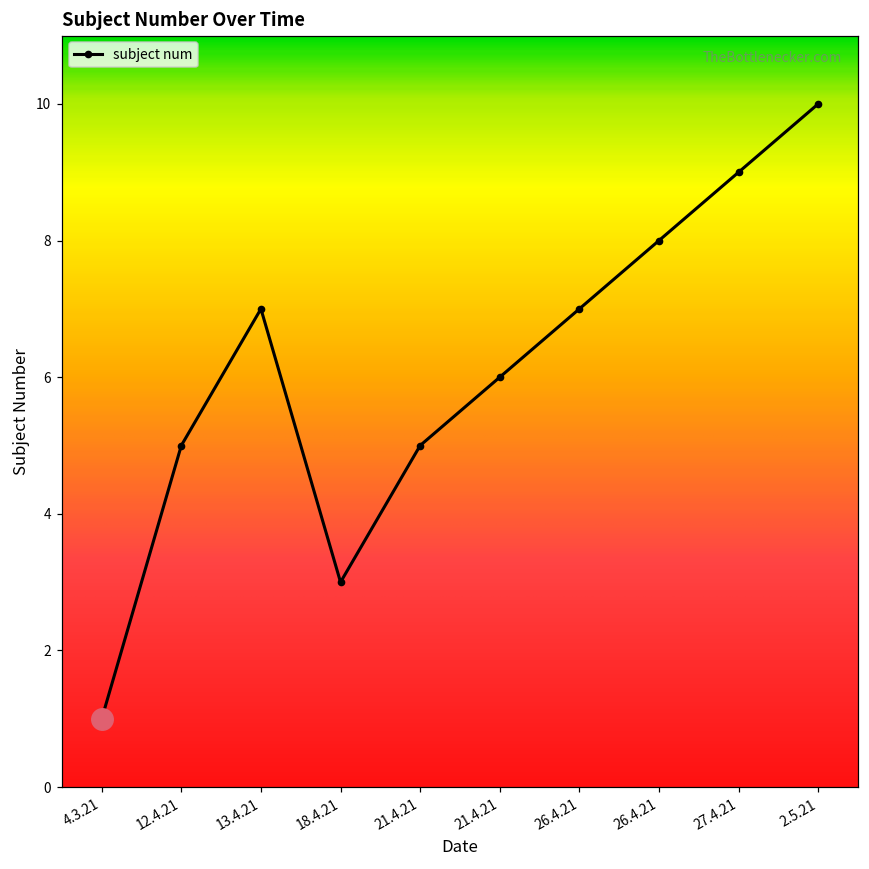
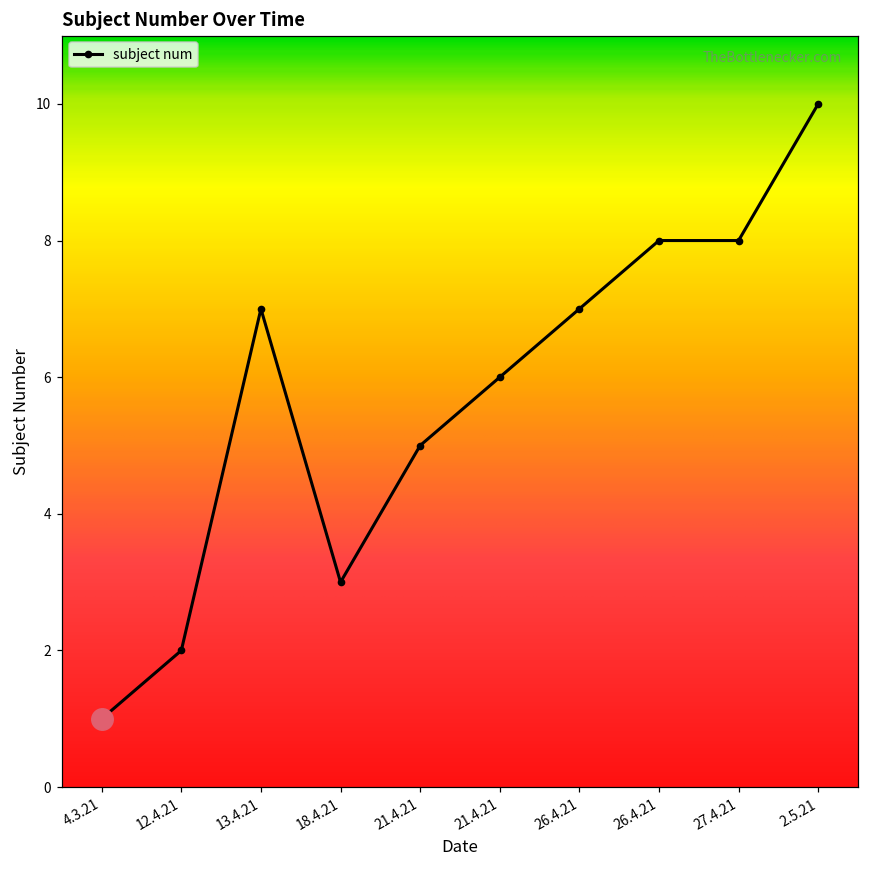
  {
    "subject num": {
-     "12.4.21": 5,
+     "12.4.21": 2,
      "13.4.21": 7,
      "18.4.21": 3,
-     "27.4.21": 9,
+     "27.4.21": 8,
      "2.5.21": 10
    }
  }
